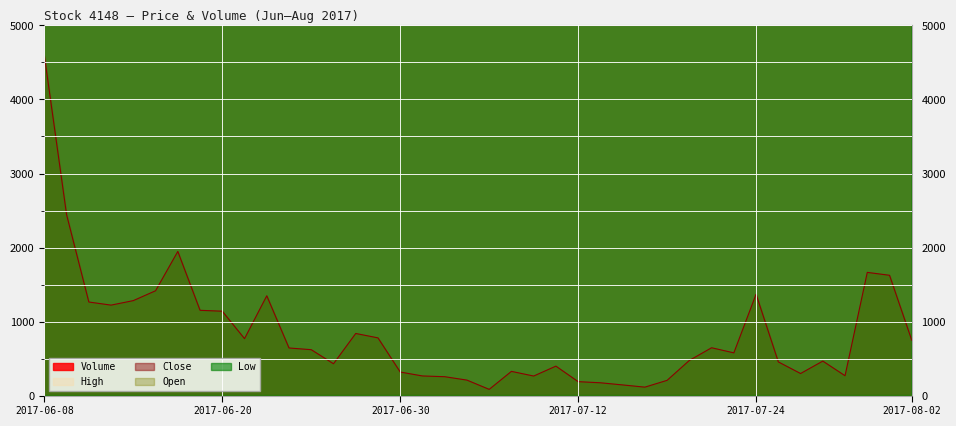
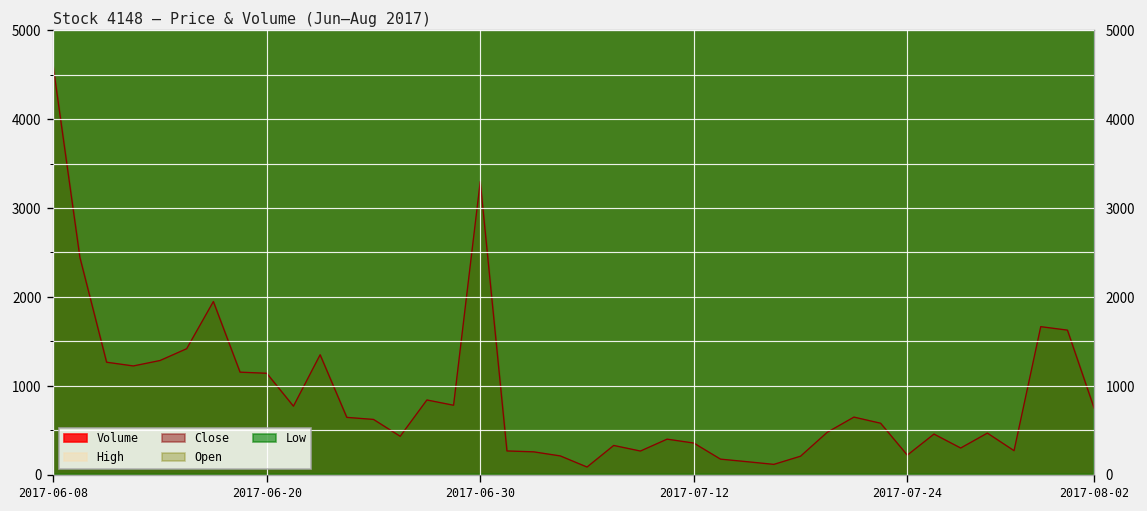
  {
    "Volume": {
      "2017-06-08": 4600,
      "2017-06-20": 1100,
-     "2017-06-30": 300,
-     "2017-07-12": 200,
-     "2017-07-24": 1400,
+     "2017-06-30": 3300,
+     "2017-07-12": 400,
+     "2017-07-24": 200,
      "2017-08-02": 700
    }
  }
